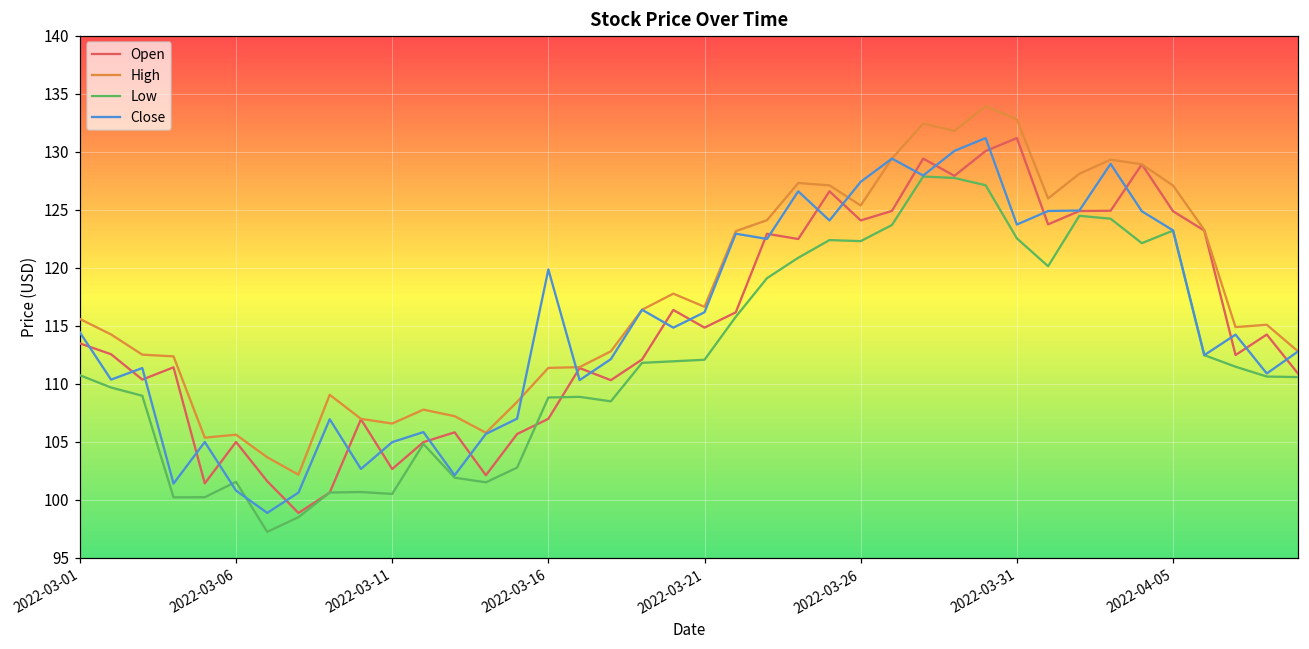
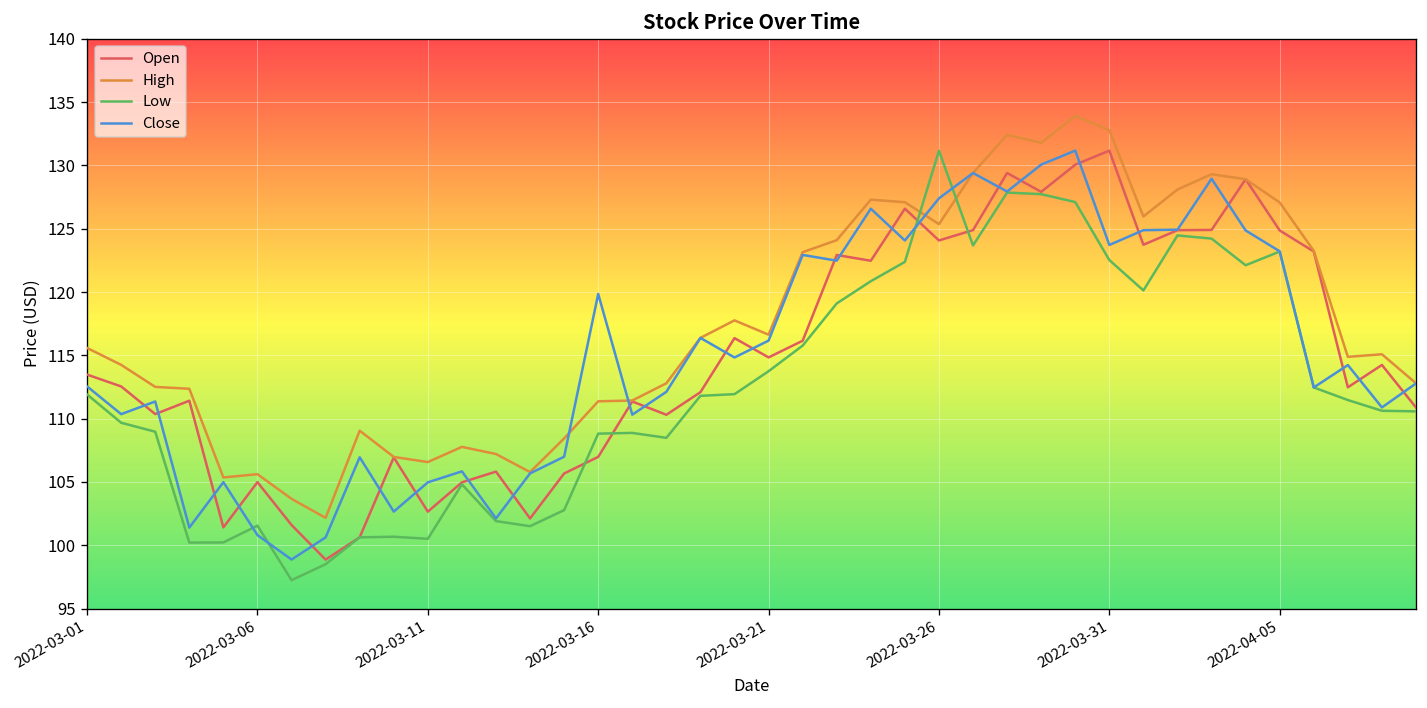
  {
    "Low": {
-     "2022-03-01": 110.7,
+     "2022-03-01": 111.9,
      "2022-03-06": 101.5,
      "2022-03-11": 100.5,
      "2022-03-16": 108.8,
-     "2022-03-21": 112.1,
-     "2022-03-26": 122.3,
+     "2022-03-21": 113.7,
+     "2022-03-26": 131.2,
      "2022-03-31": 122.5
    },
    "Close": {
-     "2022-03-01": 114.4,
+     "2022-03-01": 112.5,
      "2022-03-06": 100.8,
      "2022-03-11": 105.0,
      "2022-03-16": 119.8,
      "2022-03-21": 116.2,
      "2022-03-26": 127.4,
      "2022-03-31": 123.7
    }
  }
